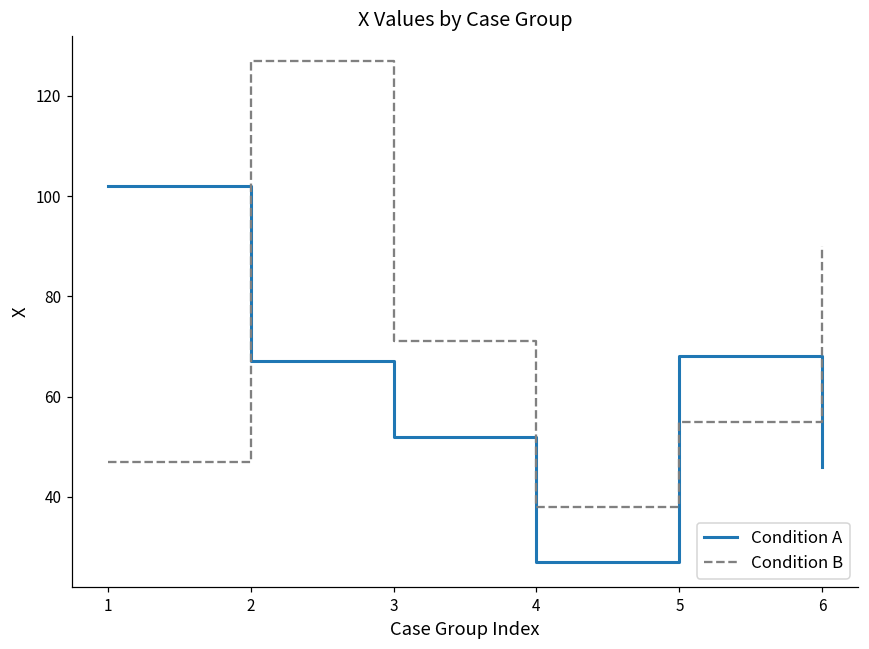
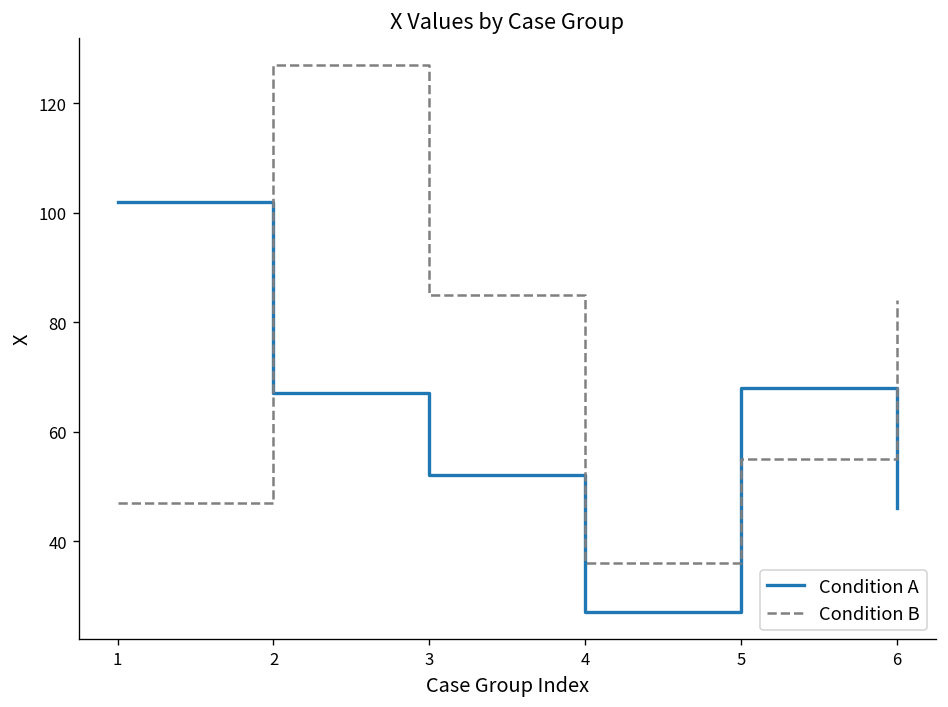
  {
    "Condition A": {
      "1": 102,
      "2": 67,
      "3": 52,
      "4": 27,
      "5": 68,
      "6": 46
    },
    "Condition B": {
      "1": 47,
      "2": 127,
-     "3": 71,
-     "4": 38,
+     "3": 85,
+     "4": 36,
      "5": 55,
-     "6": 90
+     "6": 84
    }
  }
